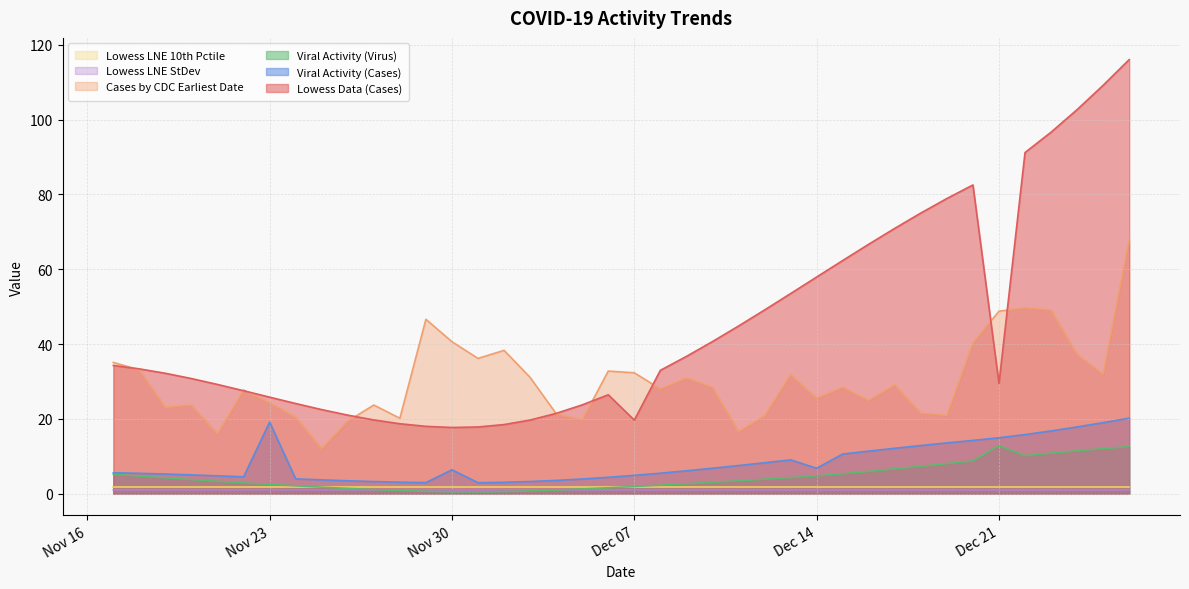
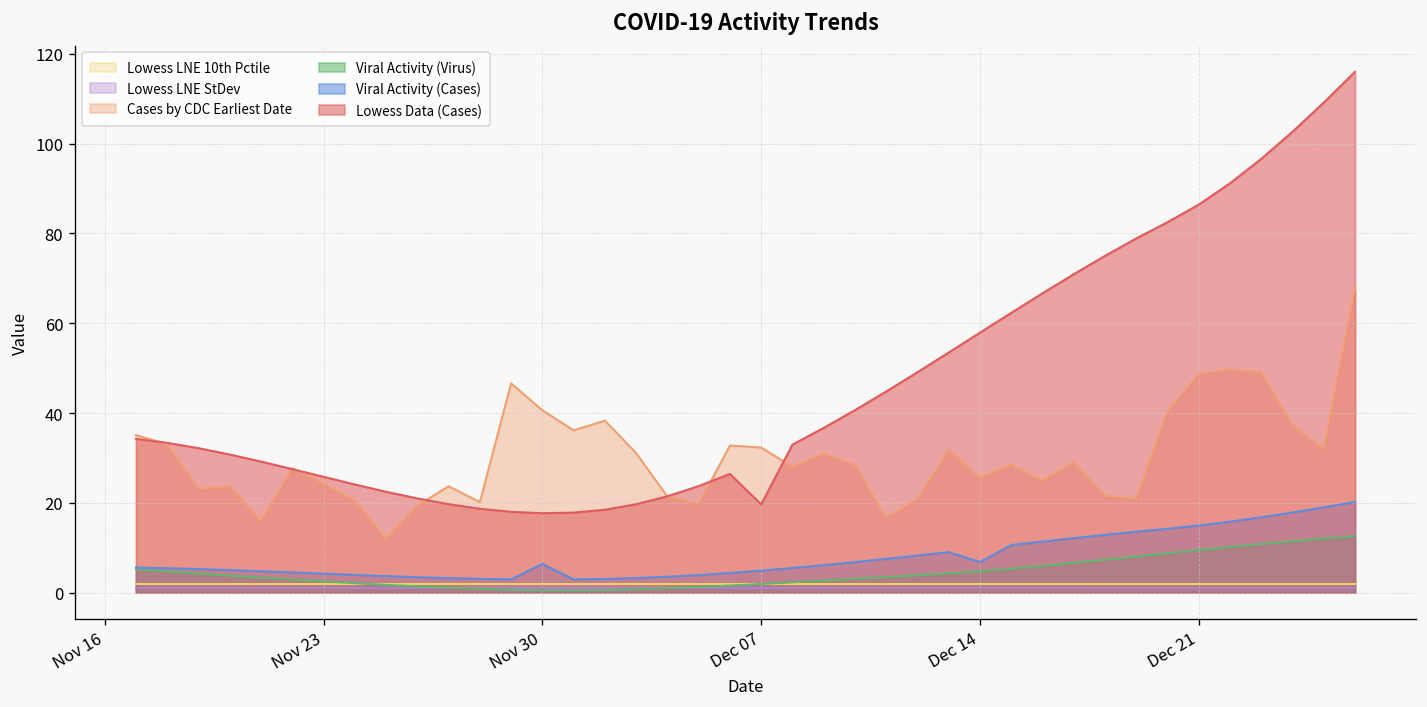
  {
    "Lowess LNE StDev": {
      "Nov 23": 1,
      "Dec 07": 1,
      "Dec 14": 1,
      "Dec 21": 1
    },
    "Viral Activity (Virus)": {
      "Dec 14": 5,
-     "Dec 21": 13
+     "Dec 21": 9
    },
    "Viral Activity (Cases)": {
-     "Nov 23": 19,
+     "Nov 23": 4,
      "Nov 30": 6,
      "Dec 07": 5,
      "Dec 14": 7,
      "Dec 21": 15
    },
    "Lowess Data (Cases)": {
      "Nov 23": 26,
      "Nov 30": 18,
      "Dec 07": 20,
      "Dec 14": 58,
-     "Dec 21": 29
+     "Dec 21": 86
    }
  }
